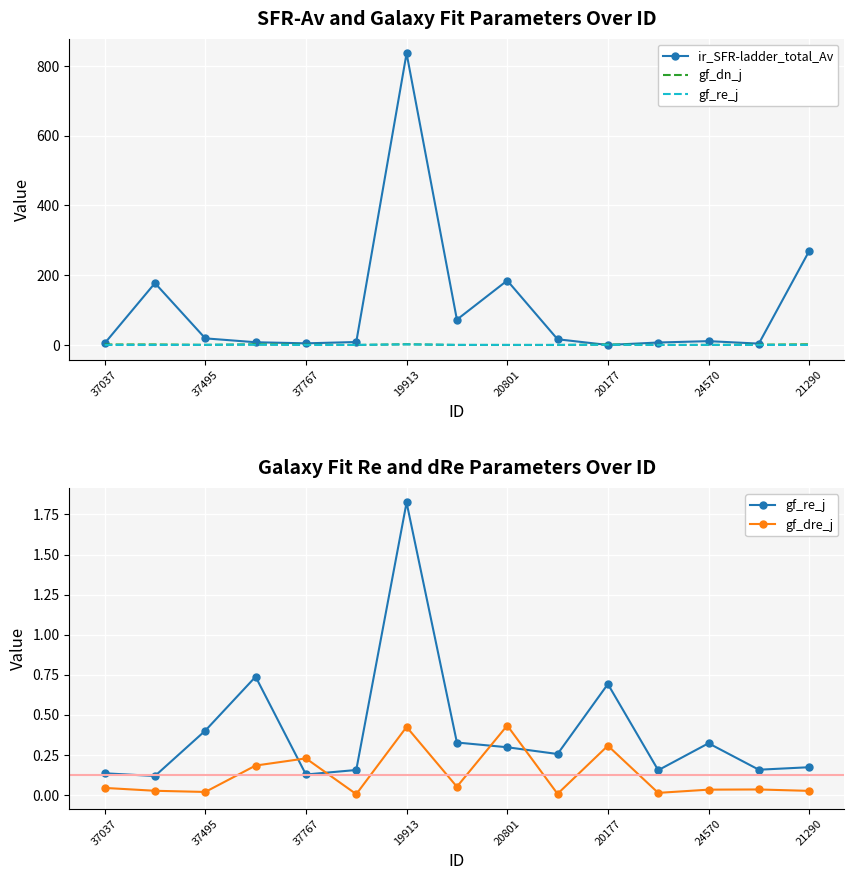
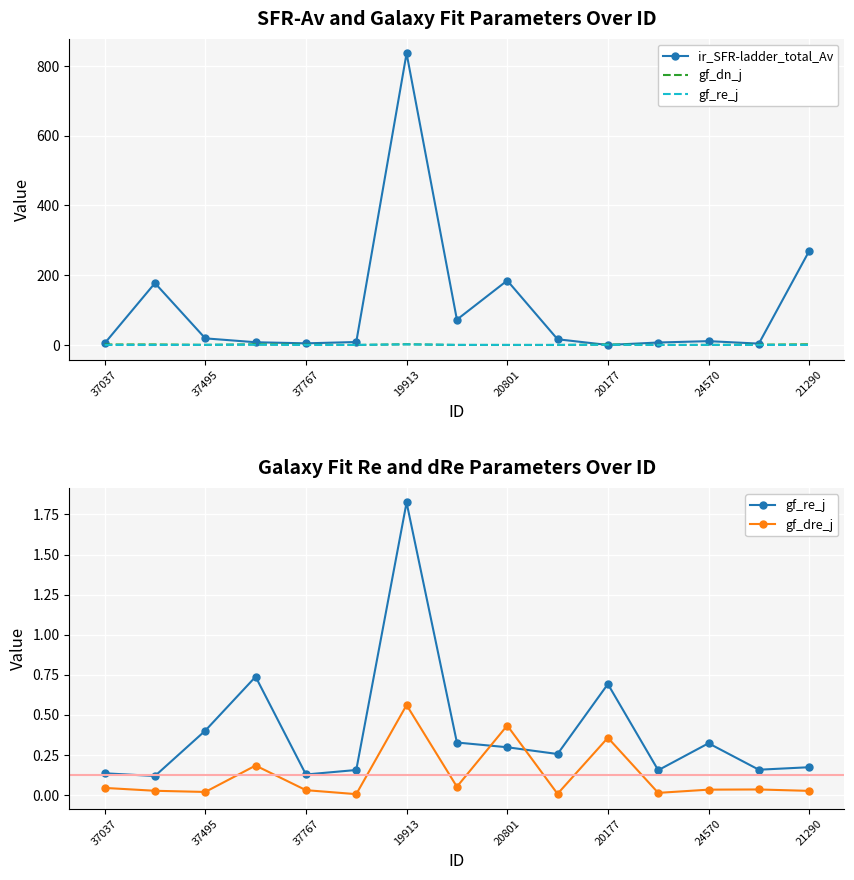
  {
    "SFR-Av and Galaxy Fit Parameters Over ID": {
      "ir_SFR-ladder_total_Av": {
        "37495": 20,
        "19913": 840,
        "20801": 180,
        "24570": 10,
        "21290": 270
      }
    },
    "Galaxy Fit Re and dRe Parameters Over ID": {
      "gf_re_j": {
        "37037": 0.13,
        "37495": 0.40,
        "37767": 0.13,
        "19913": 1.82,
        "20801": 0.30,
        "20177": 0.69,
        "24570": 0.32,
        "21290": 0.17
      },
      "gf_dre_j": {
        "37037": 0.04,
        "37495": 0.02,
-       "37767": 0.23,
-       "19913": 0.42,
+       "37767": 0.03,
+       "19913": 0.56,
        "20801": 0.43,
-       "20177": 0.31,
+       "20177": 0.36,
        "24570": 0.03,
        "21290": 0.03
      }
    }
  }
